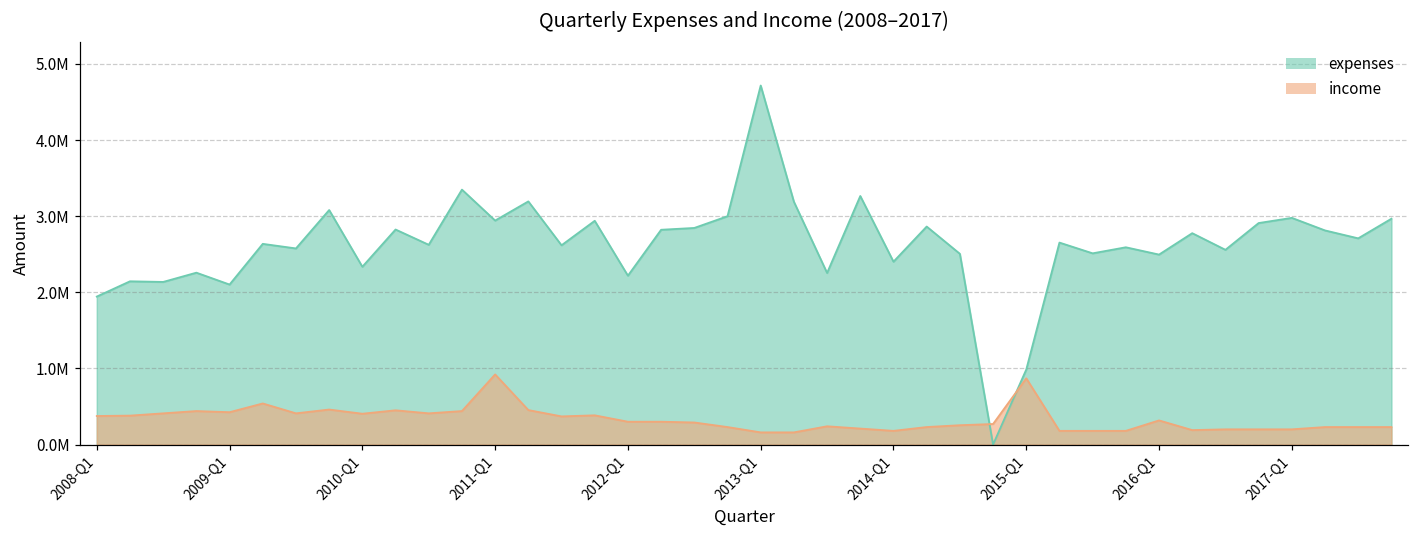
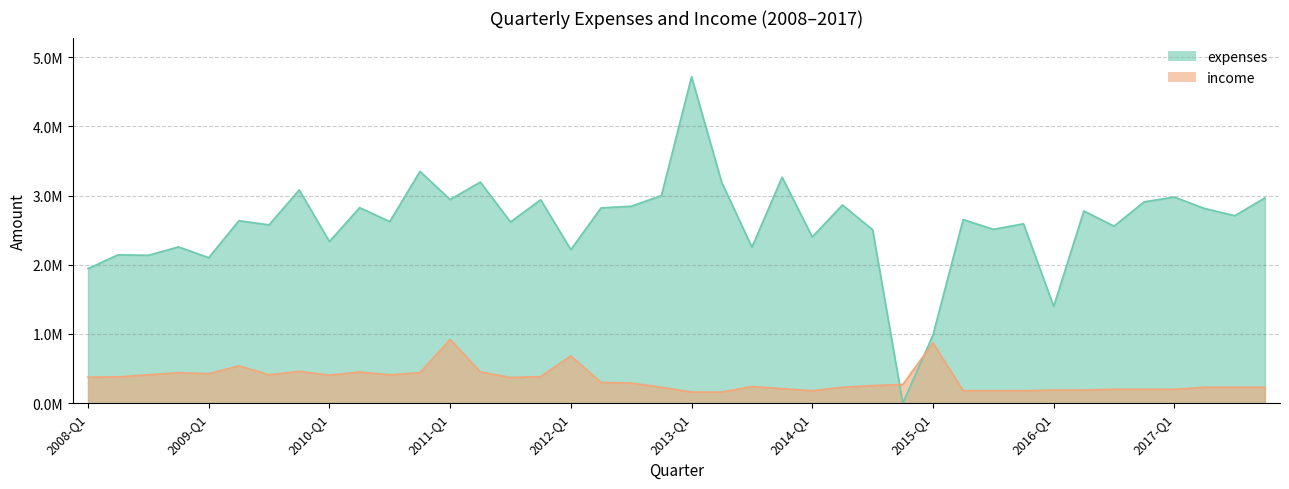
  {
    "expenses": {
      "2008-Q1": 1900000,
      "2009-Q1": 2100000,
      "2010-Q1": 2300000,
      "2011-Q1": 2900000,
      "2012-Q1": 2200000,
      "2013-Q1": 4700000,
      "2014-Q1": 2400000,
      "2015-Q1": 1000000,
-     "2016-Q1": 2500000,
+     "2016-Q1": 1400000,
      "2017-Q1": 3000000
    },
    "income": {
      "2008-Q1": 400000,
      "2009-Q1": 400000,
      "2010-Q1": 400000,
      "2011-Q1": 900000,
-     "2012-Q1": 300000,
+     "2012-Q1": 700000,
      "2013-Q1": 200000,
      "2014-Q1": 200000,
      "2015-Q1": 900000,
-     "2016-Q1": 300000,
+     "2016-Q1": 200000,
      "2017-Q1": 200000
    }
  }
